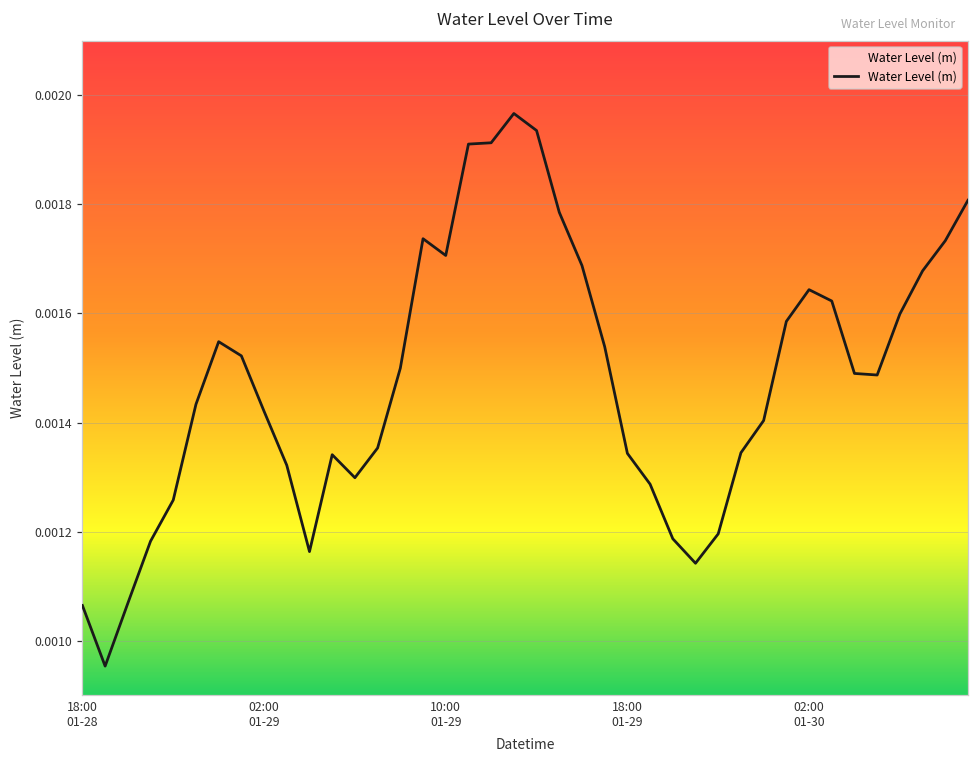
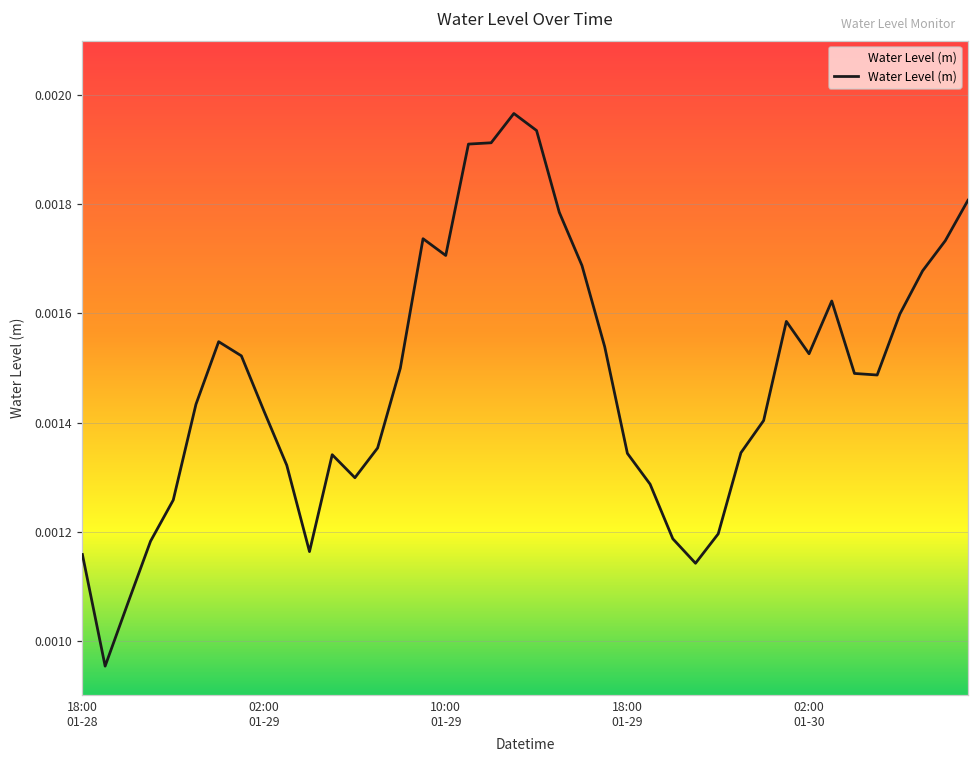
  {
-   "18:00 01-28": 0.00106,
+   "18:00 01-28": 0.00116,
    "02:00 01-29": 0.00142,
    "10:00 01-29": 0.00171,
    "18:00 01-29": 0.00134,
-   "02:00 01-30": 0.00164
+   "02:00 01-30": 0.00153
  }
